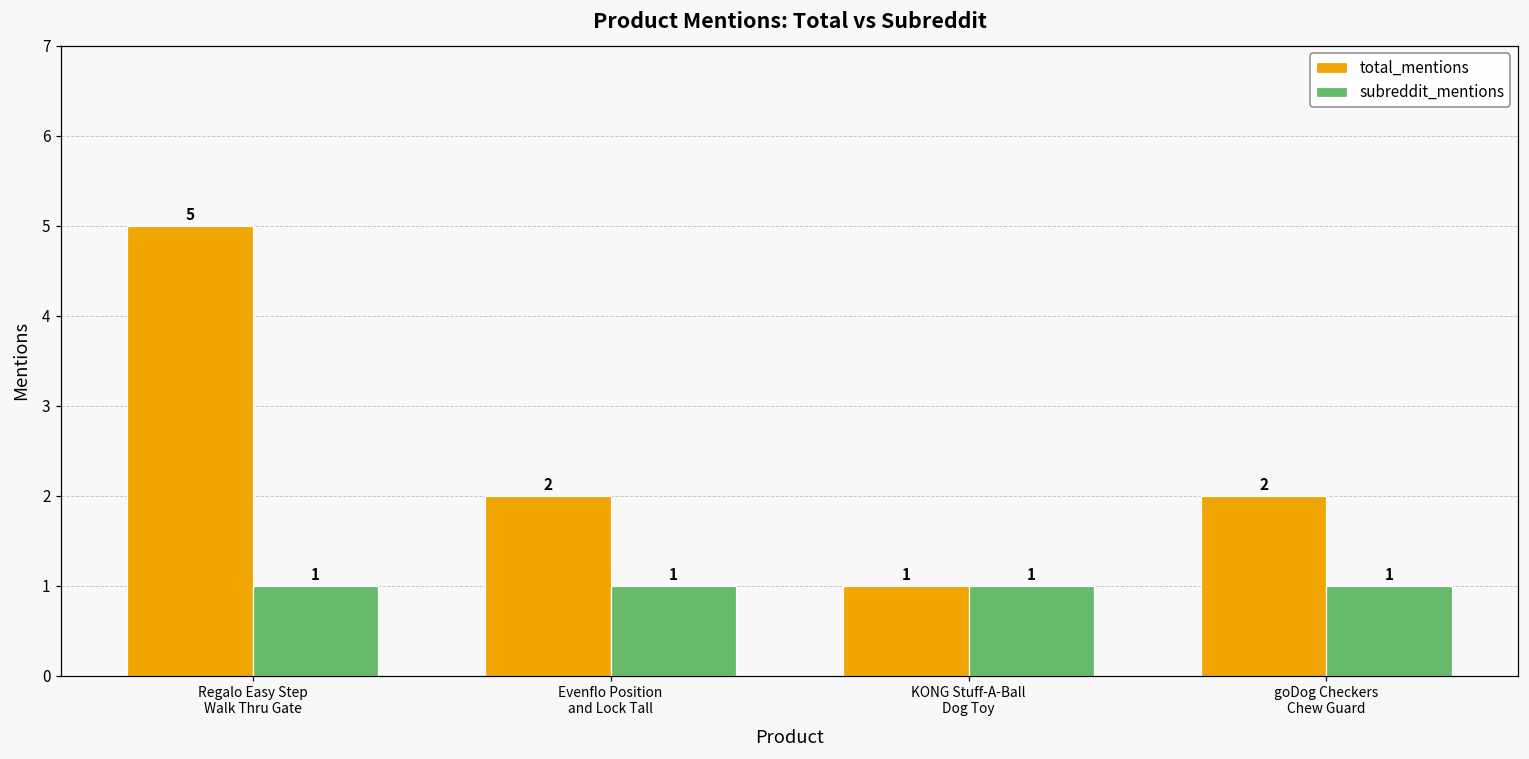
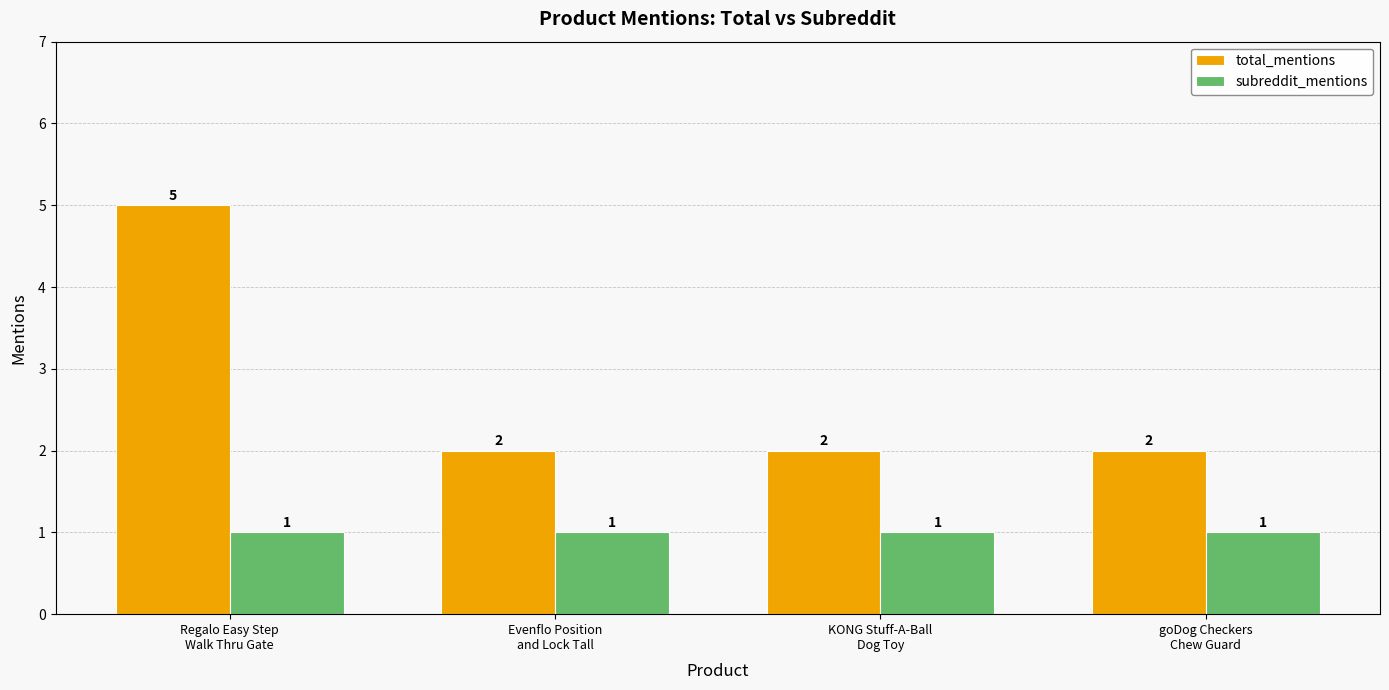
  {
    "total_mentions": {
      "Regalo Easy Step Walk Thru Gate": 5,
      "Evenflo Position and Lock Tall": 2,
-     "KONG Stuff-A-Ball Dog Toy": 1,
+     "KONG Stuff-A-Ball Dog Toy": 2,
      "goDog Checkers Chew Guard": 2
    },
    "subreddit_mentions": {
      "Regalo Easy Step Walk Thru Gate": 1,
      "Evenflo Position and Lock Tall": 1,
      "KONG Stuff-A-Ball Dog Toy": 1,
      "goDog Checkers Chew Guard": 1
    }
  }
